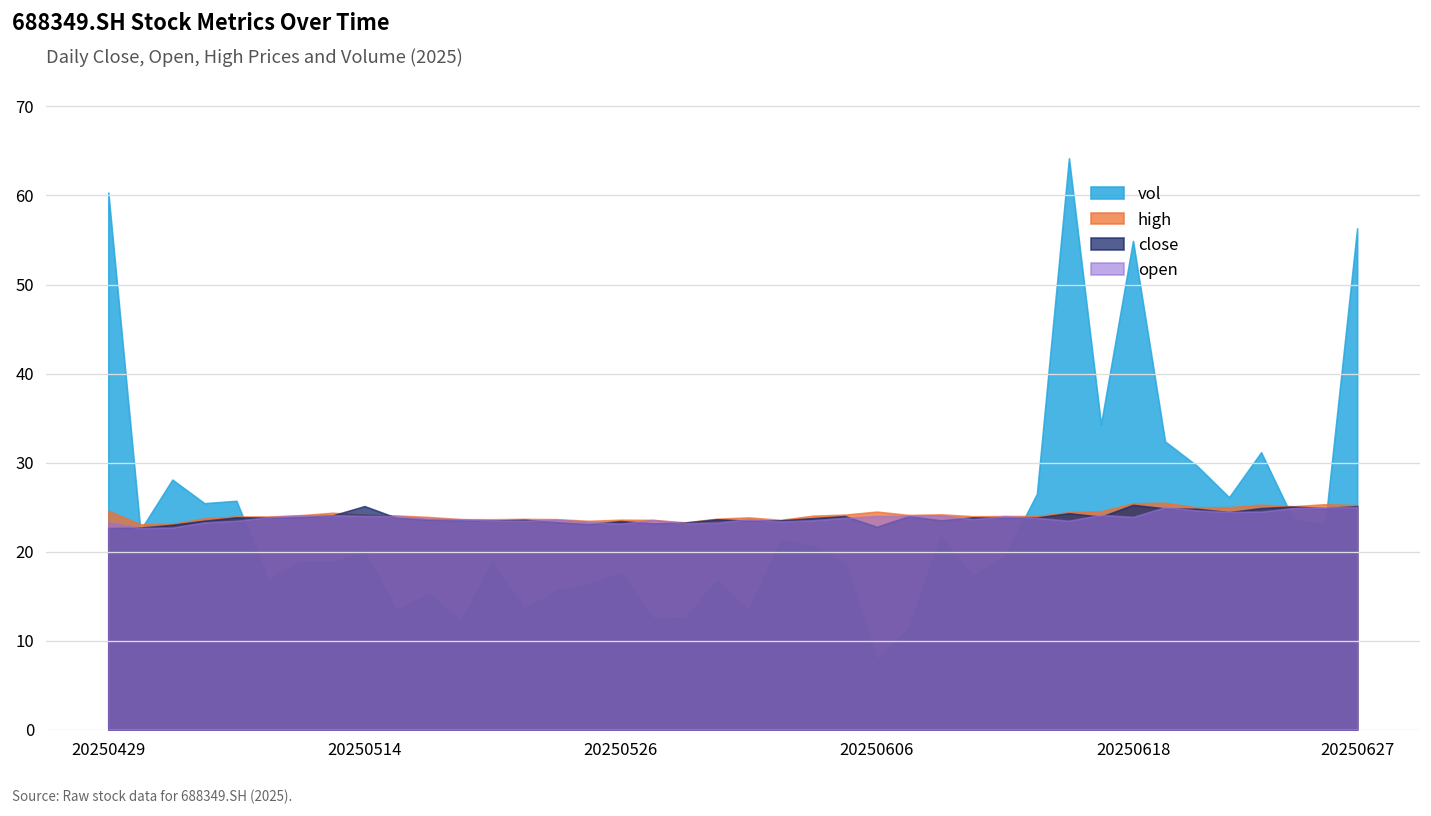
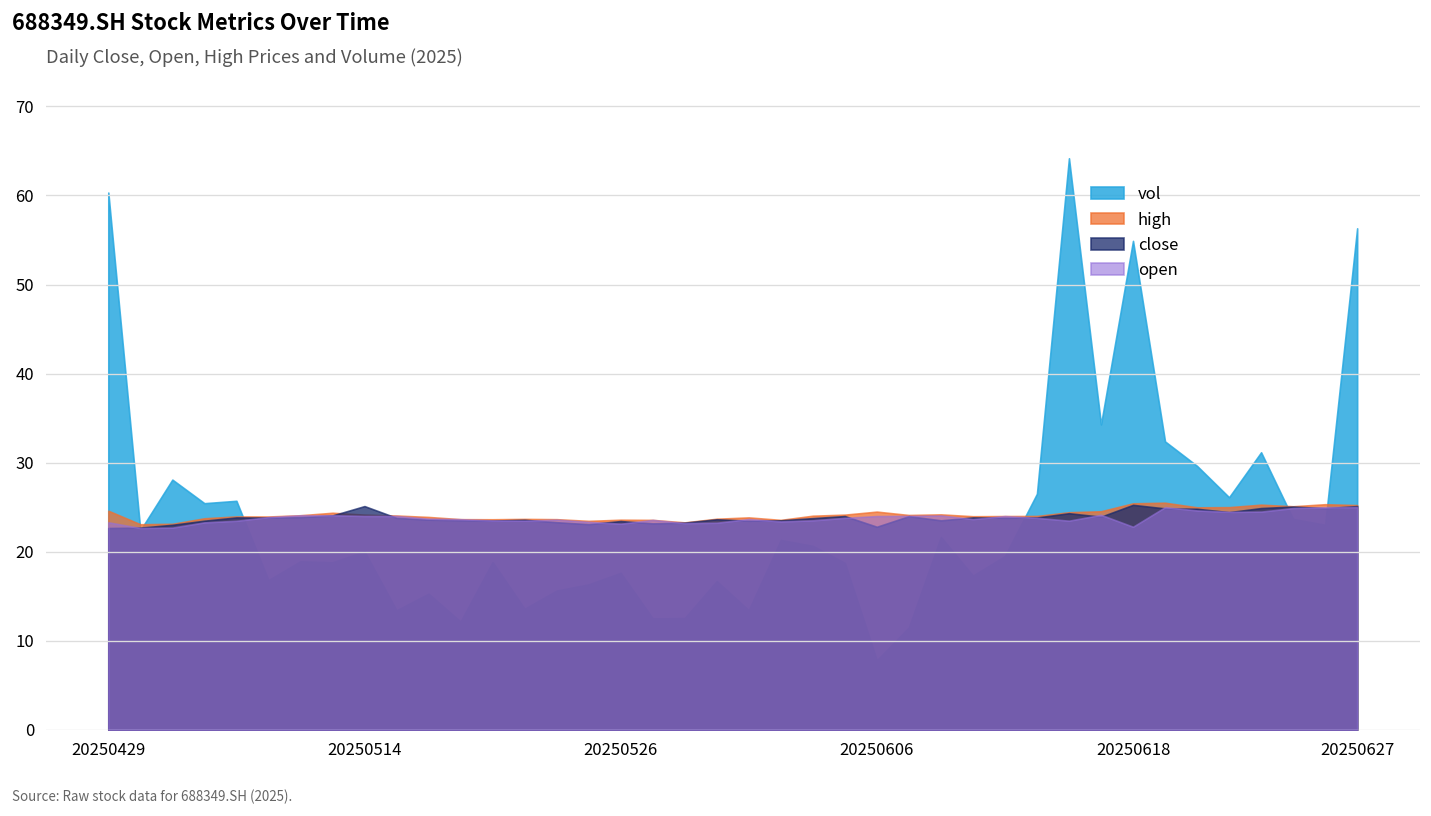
  {
    "vol": {
      "20250429": 60,
      "20250514": 20,
      "20250526": 18,
      "20250606": 8,
      "20250618": 55,
      "20250627": 56
    },
    "high": {
      "20250429": 25,
      "20250606": 25
    },
    "close": {
      "20250429": 23,
      "20250514": 25,
      "20250606": 23
    },
    "open": {
      "20250429": 23,
      "20250606": 24,
-     "20250618": 24
+     "20250618": 23
    }
  }
